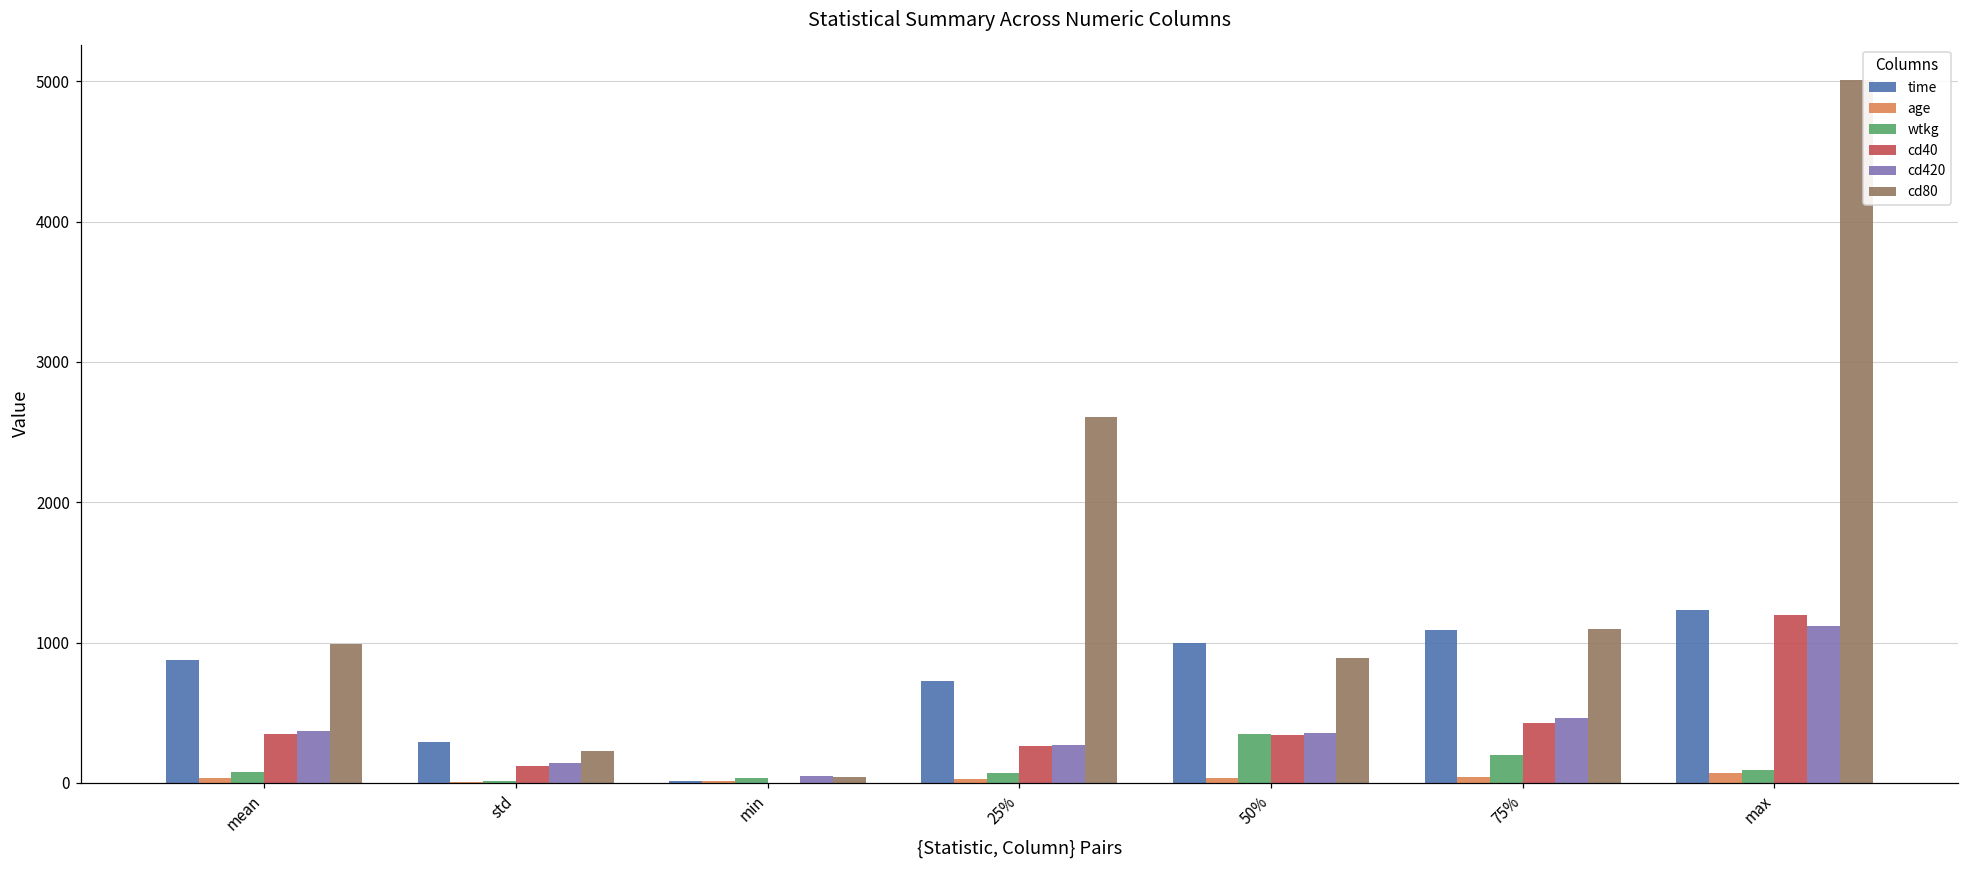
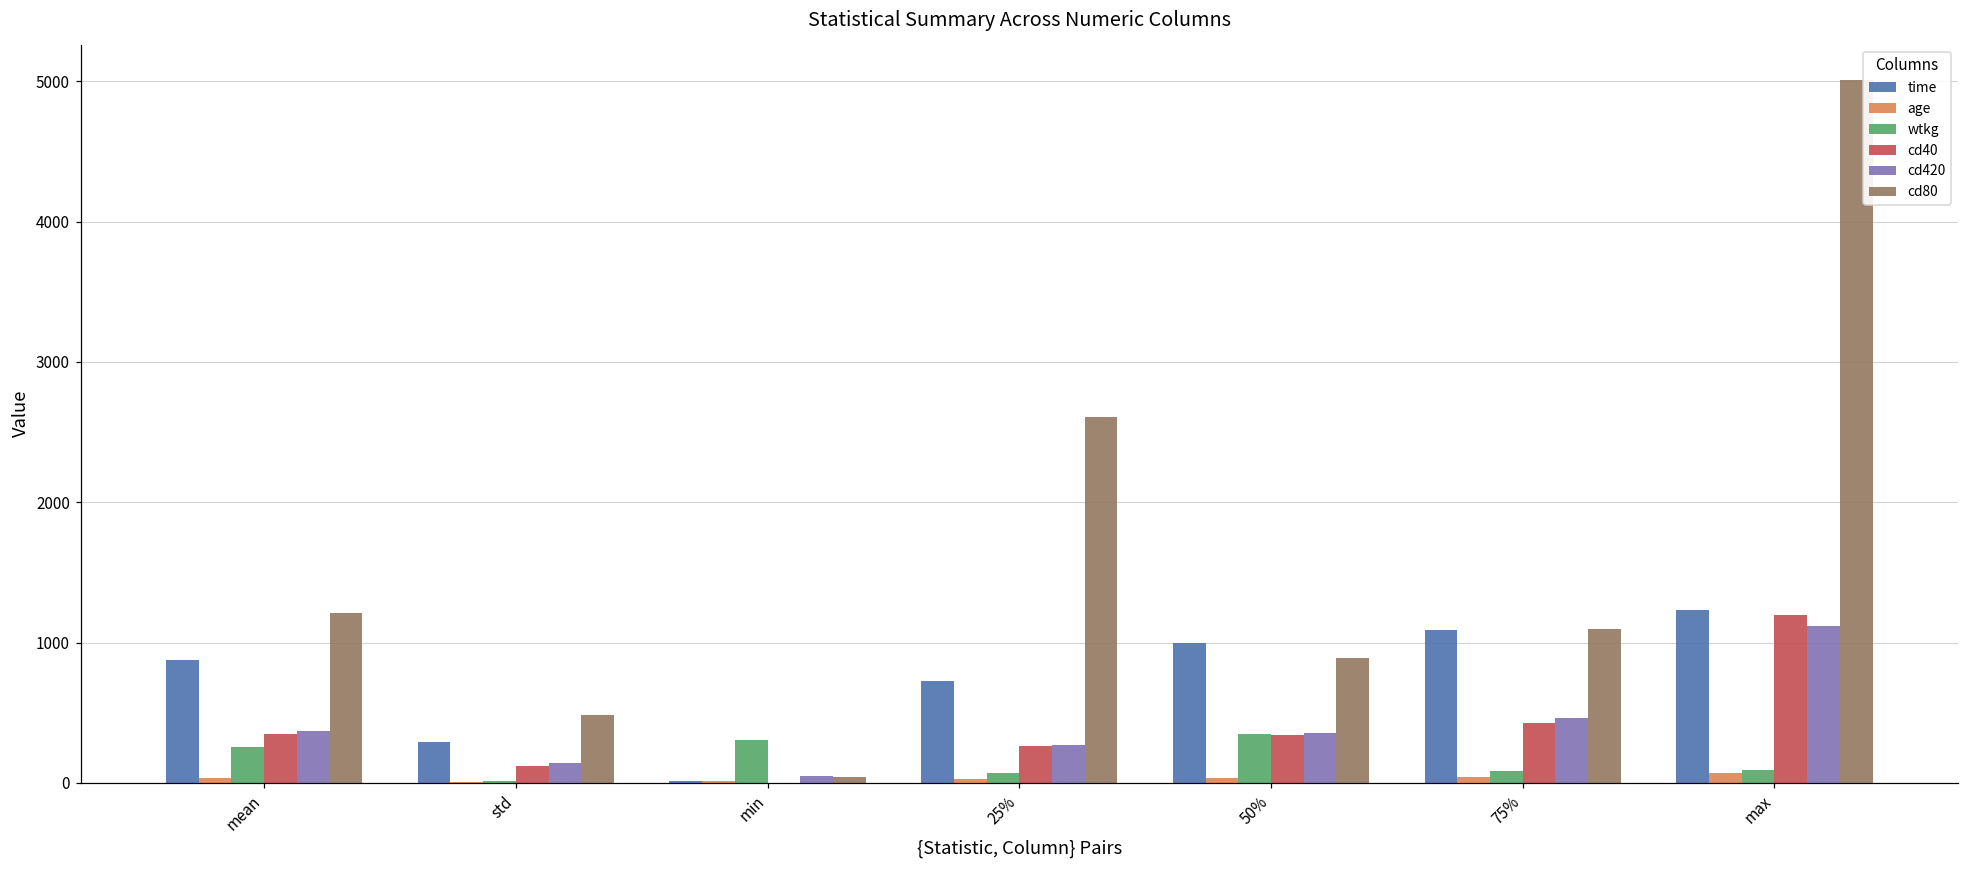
  {
    "wtkg": {
-     "mean": 80,
-     "min": 30,
+     "mean": 250,
+     "min": 310,
      "25%": 70,
      "50%": 340,
-     "75%": 200,
+     "75%": 80,
      "max": 90
    },
    "cd80": {
-     "mean": 990,
-     "std": 220,
+     "mean": 1210,
+     "std": 480,
      "min": 40,
      "25%": 2610,
      "50%": 890,
      "75%": 1090,
      "max": 5010
    }
  }
